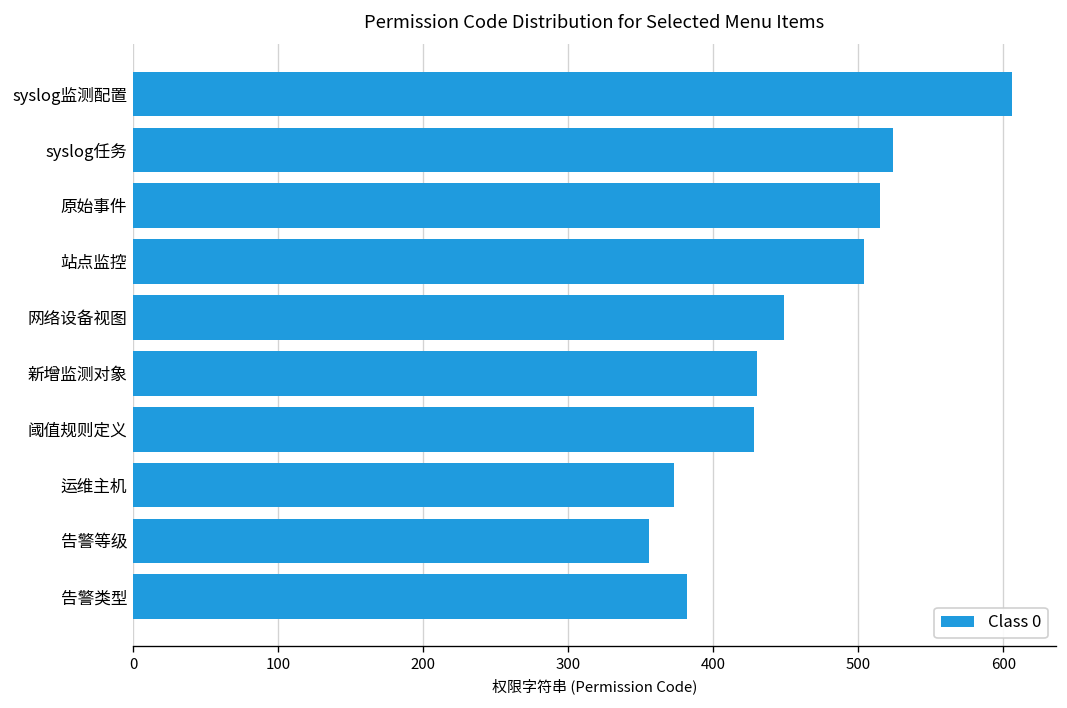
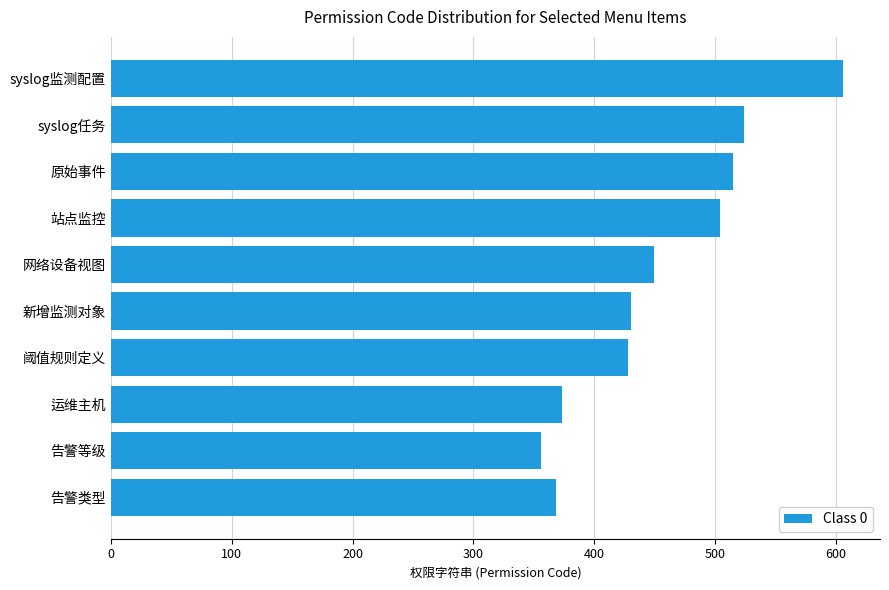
  {
    "syslog监测配置": 606,
    "syslog任务": 524,
    "原始事件": 515,
    "站点监控": 504,
    "网络设备视图": 449,
    "新增监测对象": 430,
    "阈值规则定义": 428,
    "运维主机": 373,
    "告警等级": 356,
-   "告警类型": 382
+   "告警类型": 368
  }
